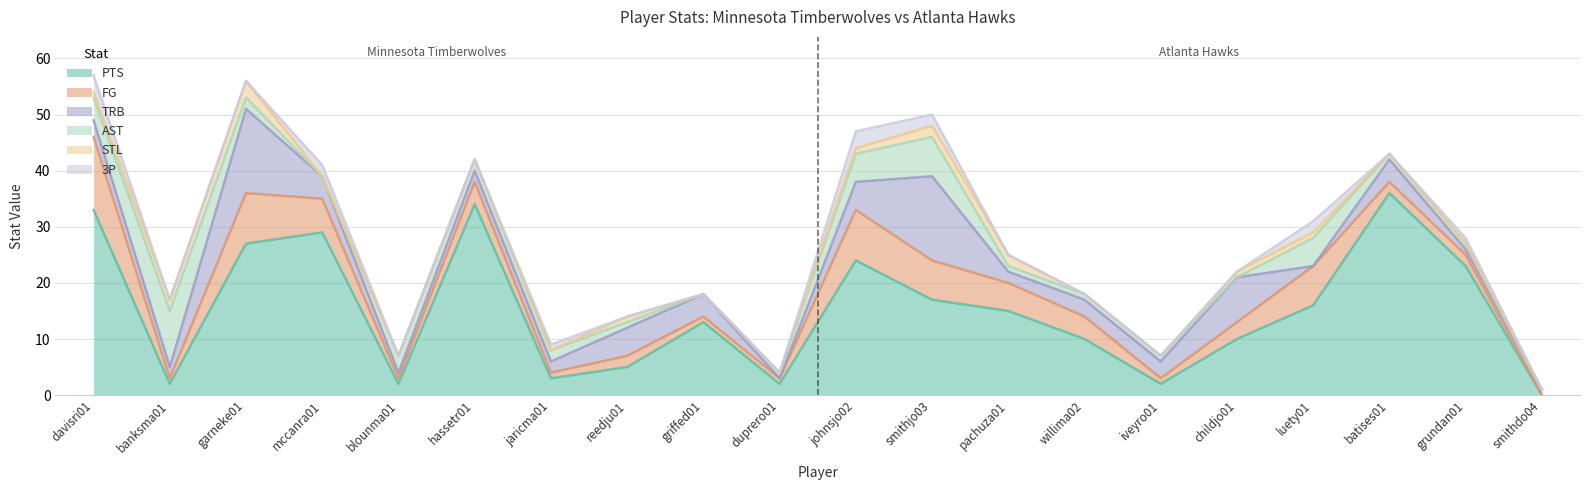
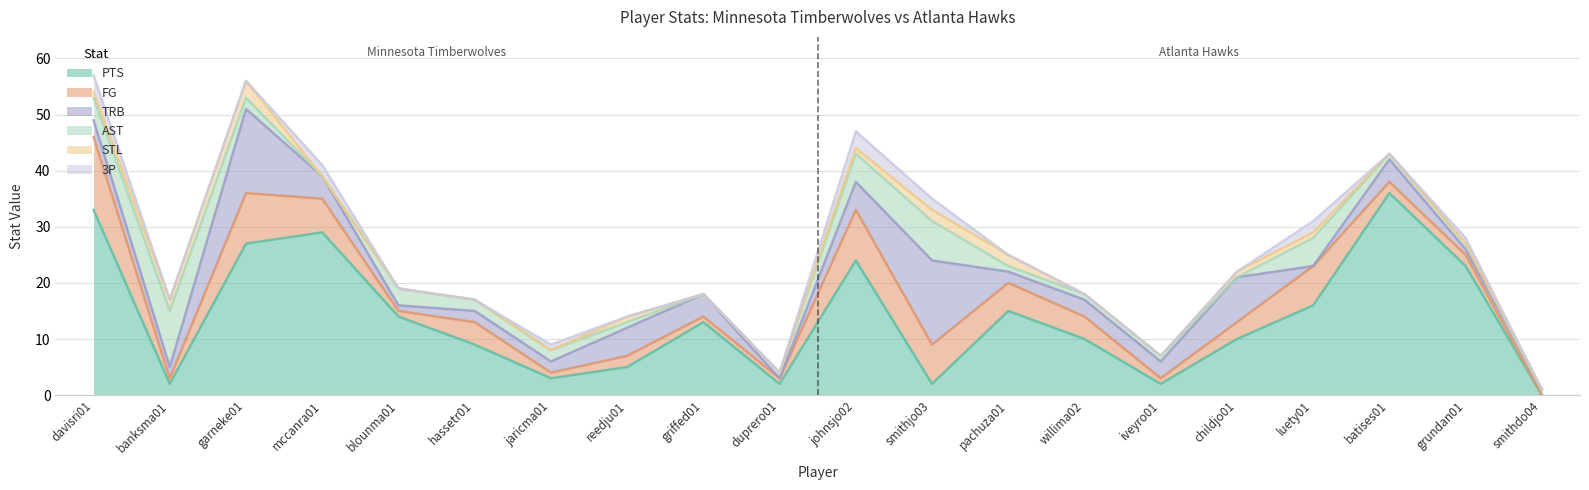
  {
    "PTS": {
      "davisri01": 33,
      "banksma01": 2,
      "garneke01": 27,
      "mccanra01": 29,
-     "blounma01": 2,
-     "hassetr01": 34,
+     "blounma01": 14,
+     "hassetr01": 9,
      "jaricma01": 3,
      "reedju01": 5,
      "griffed01": 13,
      "duprero01": 2,
      "johnsjo02": 24,
-     "smithjo03": 17,
+     "smithjo03": 2,
      "pachuza01": 15,
      "willima02": 10,
      "iveyro01": 2,
      "childjo01": 10,
      "luety01": 16,
      "batises01": 36,
      "grundan01": 23
    }
  }
